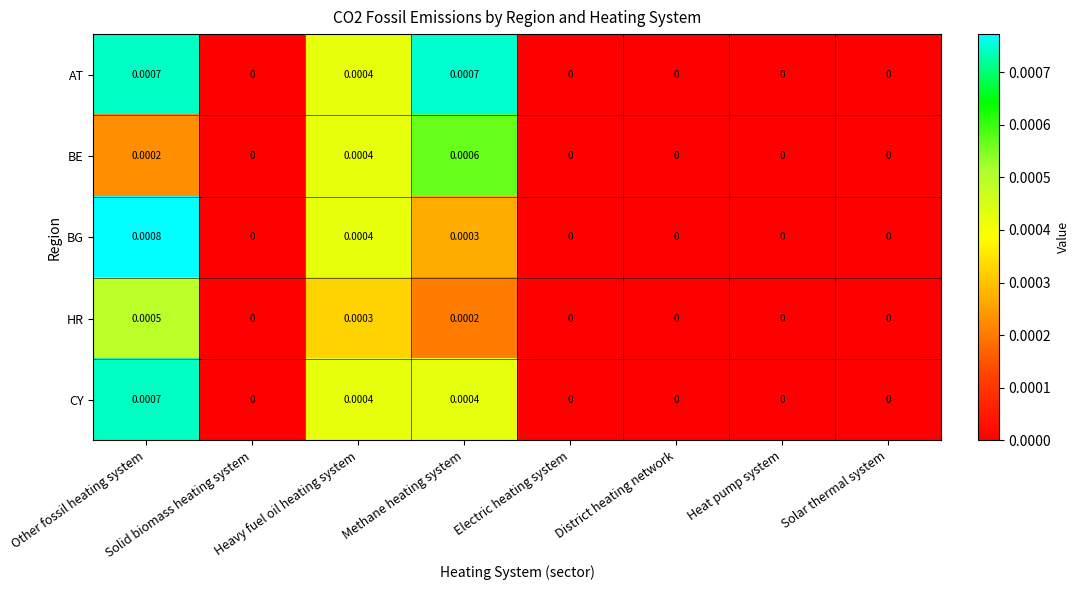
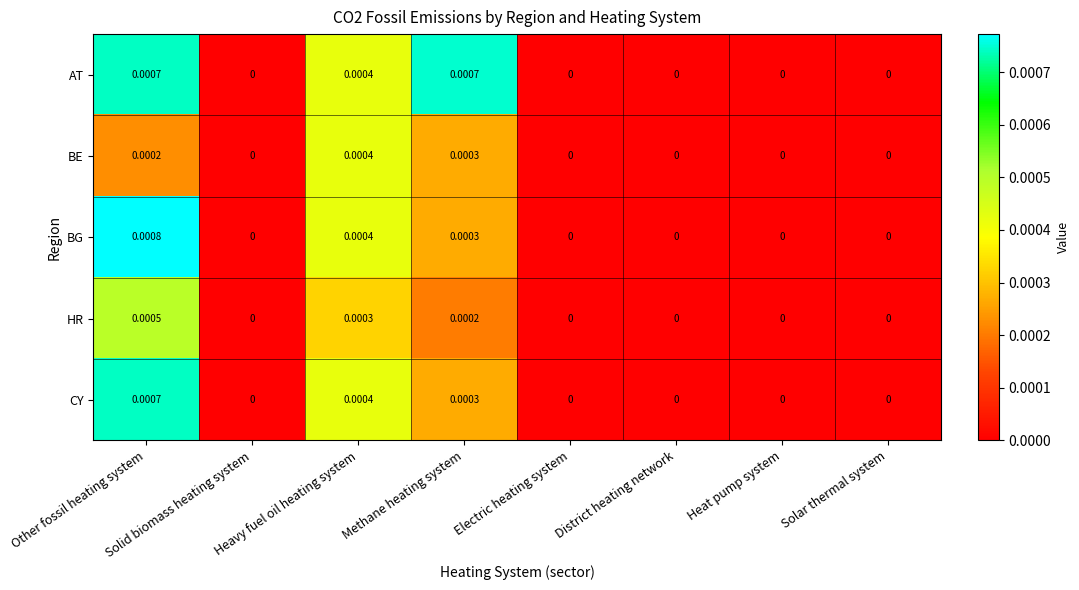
  {
    "AT": {
      "Other fossil heating system": 0.0007,
      "Solid biomass heating system": 0,
      "Heavy fuel oil heating system": 0.0004,
      "Methane heating system": 0.0007,
      "Electric heating system": 0,
      "District heating network": 0,
      "Heat pump system": 0,
      "Solar thermal system": 0
    },
    "BE": {
      "Other fossil heating system": 0.0002,
      "Solid biomass heating system": 0,
      "Heavy fuel oil heating system": 0.0004,
-     "Methane heating system": 0.0006,
+     "Methane heating system": 0.0003,
      "Electric heating system": 0,
      "District heating network": 0,
      "Heat pump system": 0,
      "Solar thermal system": 0
    },
    "BG": {
      "Other fossil heating system": 0.0008,
      "Solid biomass heating system": 0,
      "Heavy fuel oil heating system": 0.0004,
      "Methane heating system": 0.0003,
      "Electric heating system": 0,
      "District heating network": 0,
      "Heat pump system": 0,
      "Solar thermal system": 0
    },
    "HR": {
      "Other fossil heating system": 0.0005,
      "Solid biomass heating system": 0,
      "Heavy fuel oil heating system": 0.0003,
      "Methane heating system": 0.0002,
      "Electric heating system": 0,
      "District heating network": 0,
      "Heat pump system": 0,
      "Solar thermal system": 0
    },
    "CY": {
      "Other fossil heating system": 0.0007,
      "Solid biomass heating system": 0,
      "Heavy fuel oil heating system": 0.0004,
-     "Methane heating system": 0.0004,
+     "Methane heating system": 0.0003,
      "Electric heating system": 0,
      "District heating network": 0,
      "Heat pump system": 0,
      "Solar thermal system": 0
    }
  }
